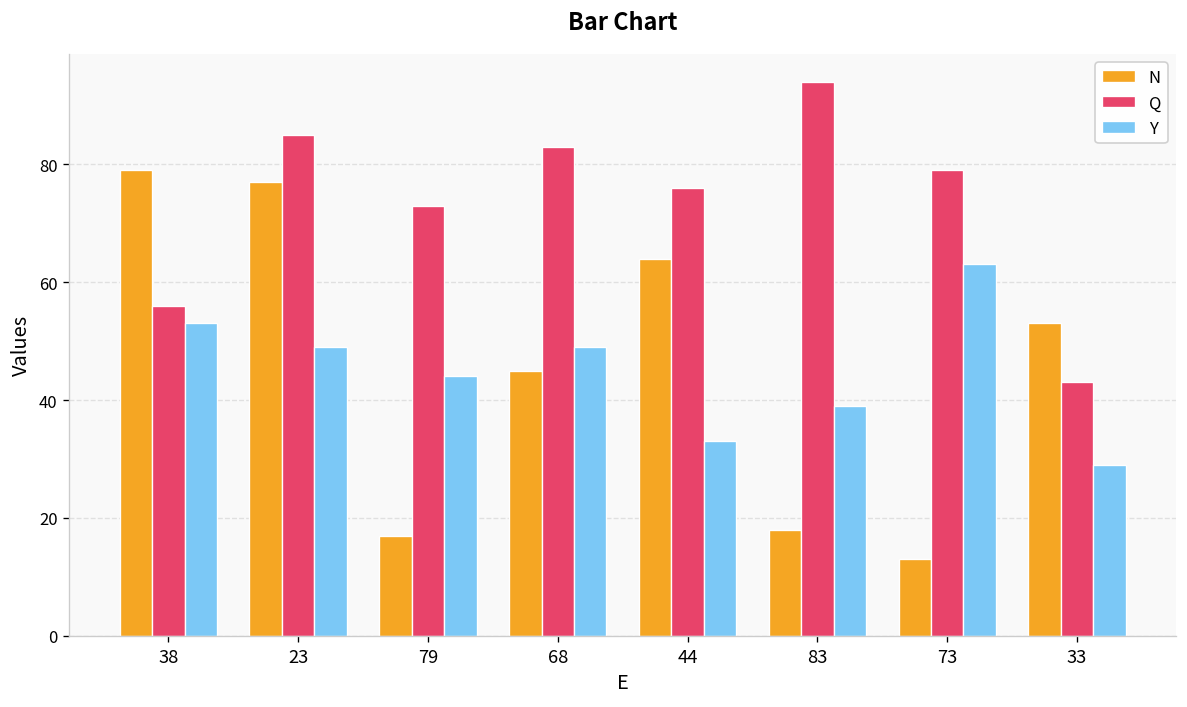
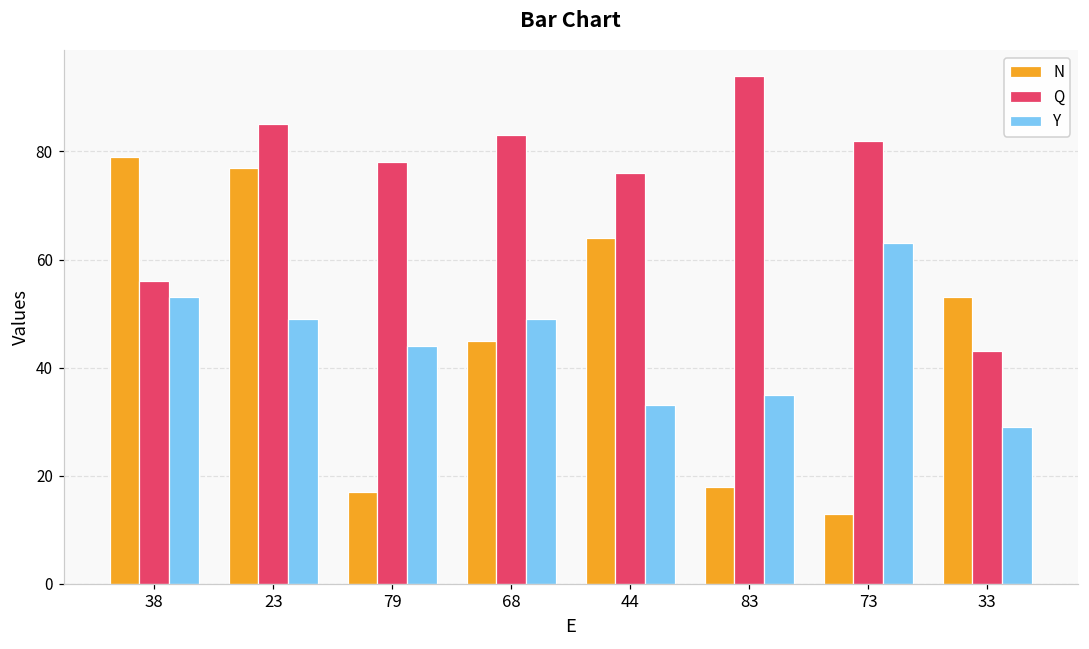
  {
    "N": {
      "38": 79,
      "23": 77,
      "79": 17,
      "68": 45,
      "44": 64,
      "83": 18,
      "73": 13,
      "33": 53
    },
    "Q": {
      "38": 56,
      "23": 85,
-     "79": 73,
+     "79": 78,
      "68": 83,
      "44": 76,
      "83": 94,
-     "73": 79,
+     "73": 82,
      "33": 43
    },
    "Y": {
      "38": 53,
      "23": 49,
      "79": 44,
      "68": 49,
      "44": 33,
-     "83": 39,
+     "83": 35,
      "73": 63,
      "33": 29
    }
  }
